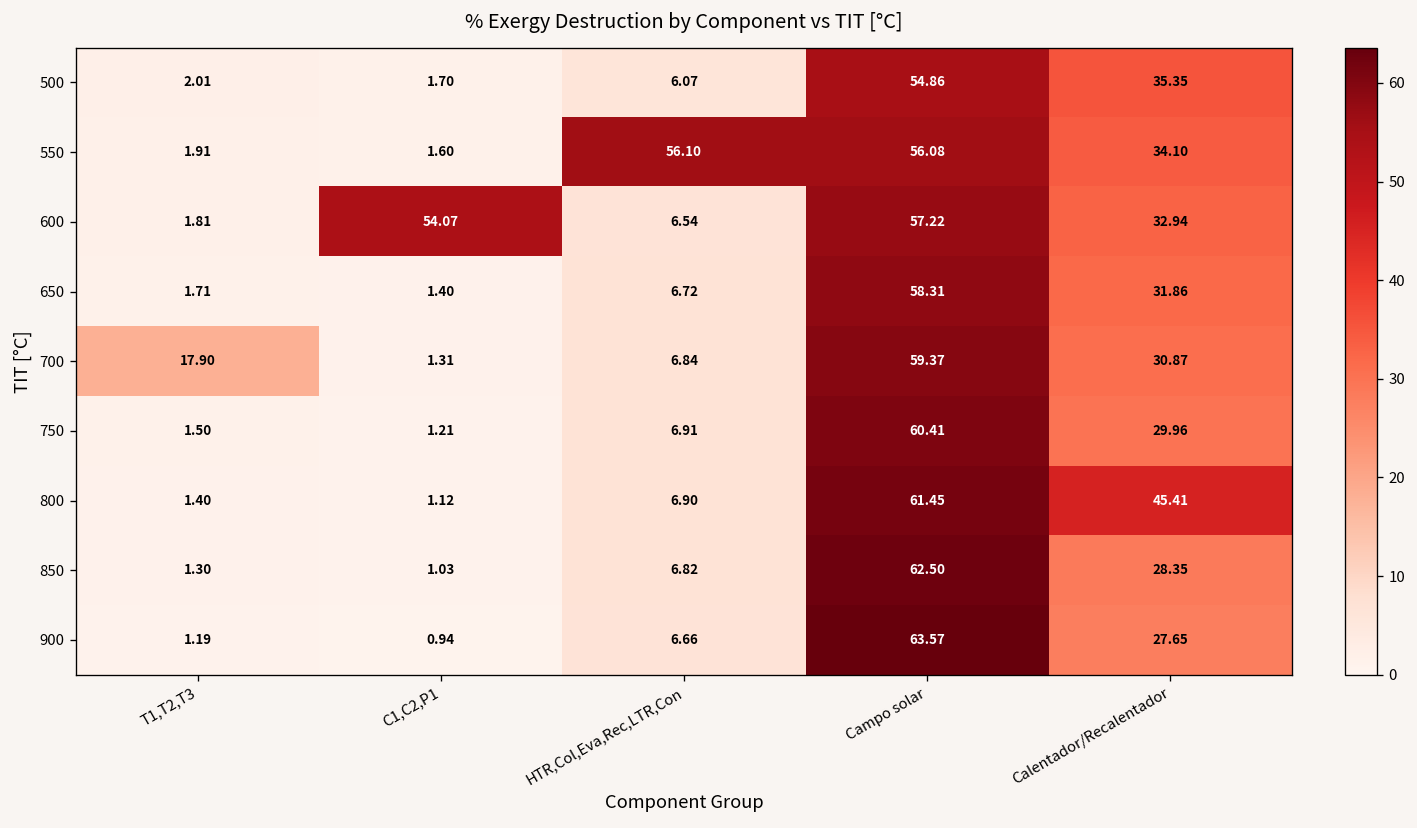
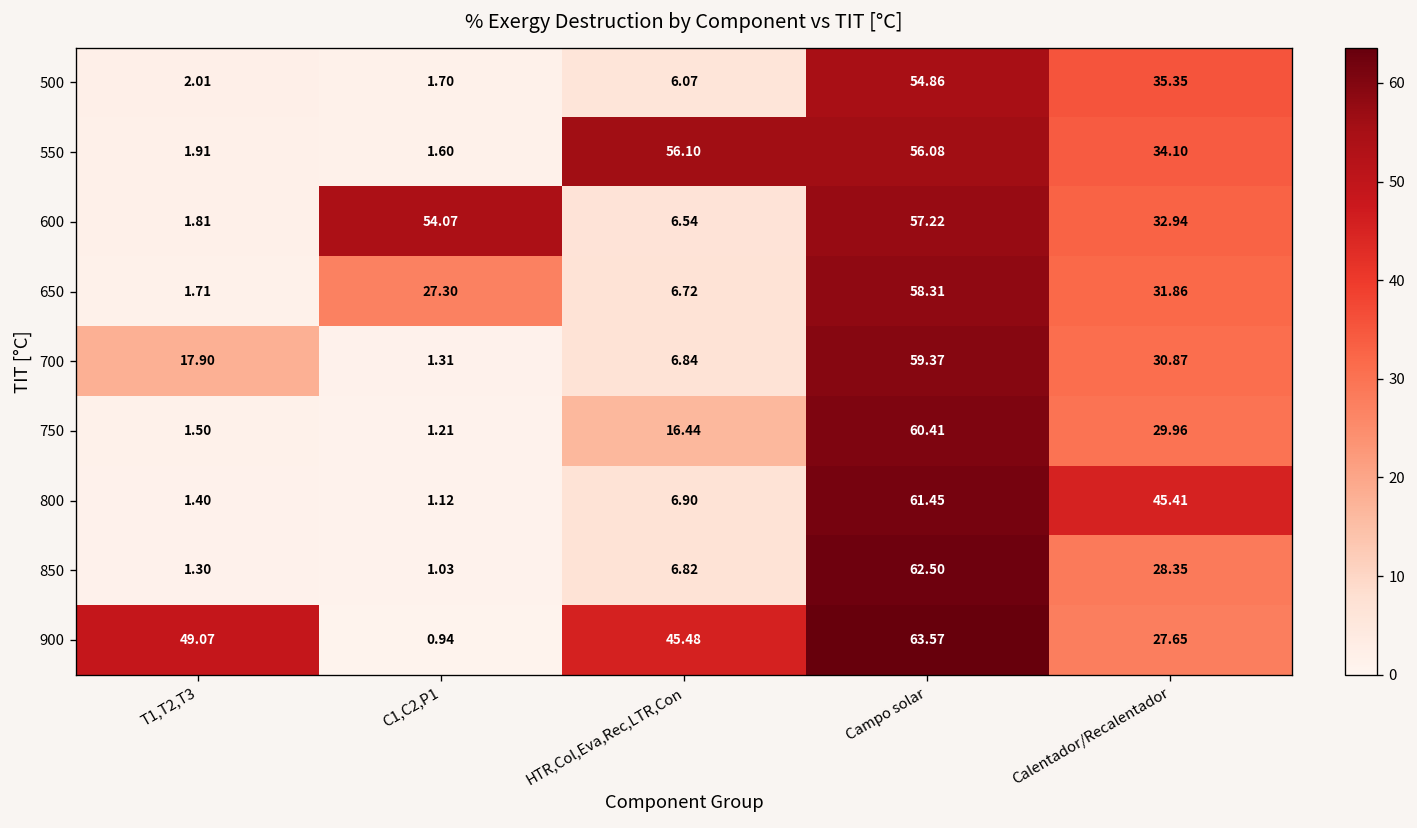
  {
    "500": {
      "T1,T2,T3": 2.01,
      "C1,C2,P1": 1.70,
      "HTR,Col,Eva,Rec,LTR,Con": 6.07,
      "Campo solar": 54.86,
      "Calentador/Recalentador": 35.35
    },
    "550": {
      "T1,T2,T3": 1.91,
      "C1,C2,P1": 1.60,
      "HTR,Col,Eva,Rec,LTR,Con": 56.10,
      "Campo solar": 56.08,
      "Calentador/Recalentador": 34.10
    },
    "600": {
      "T1,T2,T3": 1.81,
      "C1,C2,P1": 54.07,
      "HTR,Col,Eva,Rec,LTR,Con": 6.54,
      "Campo solar": 57.22,
      "Calentador/Recalentador": 32.94
    },
    "650": {
      "T1,T2,T3": 1.71,
-     "C1,C2,P1": 1.40,
+     "C1,C2,P1": 27.30,
      "HTR,Col,Eva,Rec,LTR,Con": 6.72,
      "Campo solar": 58.31,
      "Calentador/Recalentador": 31.86
    },
    "700": {
      "T1,T2,T3": 17.90,
      "C1,C2,P1": 1.31,
      "HTR,Col,Eva,Rec,LTR,Con": 6.84,
      "Campo solar": 59.37,
      "Calentador/Recalentador": 30.87
    },
    "750": {
      "T1,T2,T3": 1.50,
      "C1,C2,P1": 1.21,
-     "HTR,Col,Eva,Rec,LTR,Con": 6.91,
+     "HTR,Col,Eva,Rec,LTR,Con": 16.44,
      "Campo solar": 60.41,
      "Calentador/Recalentador": 29.96
    },
    "800": {
      "T1,T2,T3": 1.40,
      "C1,C2,P1": 1.12,
      "HTR,Col,Eva,Rec,LTR,Con": 6.90,
      "Campo solar": 61.45,
      "Calentador/Recalentador": 45.41
    },
    "850": {
      "T1,T2,T3": 1.30,
      "C1,C2,P1": 1.03,
      "HTR,Col,Eva,Rec,LTR,Con": 6.82,
      "Campo solar": 62.50,
      "Calentador/Recalentador": 28.35
    },
    "900": {
-     "T1,T2,T3": 1.19,
+     "T1,T2,T3": 49.07,
      "C1,C2,P1": 0.94,
-     "HTR,Col,Eva,Rec,LTR,Con": 6.66,
+     "HTR,Col,Eva,Rec,LTR,Con": 45.48,
      "Campo solar": 63.57,
      "Calentador/Recalentador": 27.65
    }
  }
